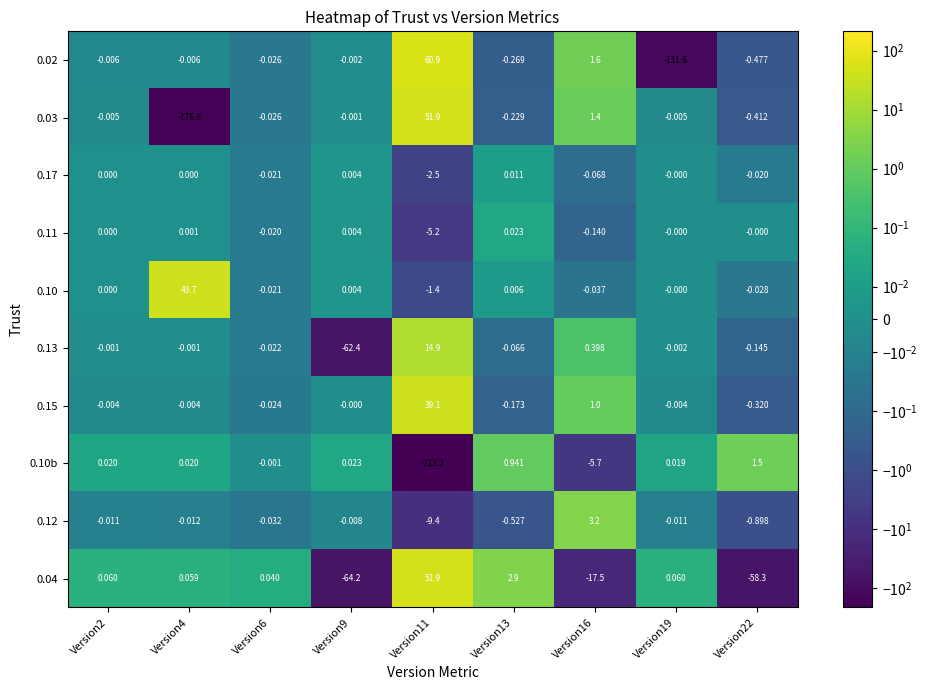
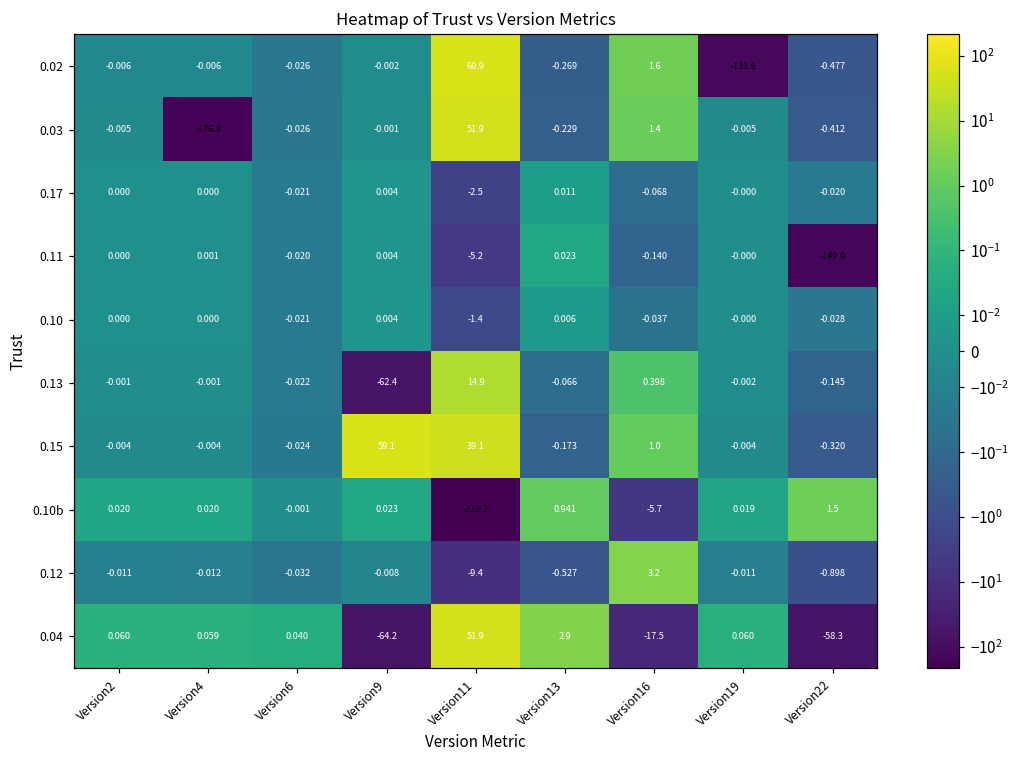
  {
    "0.02": {
      "Version2": -0.006,
      "Version4": -0.006,
      "Version6": -0.026,
      "Version9": -0.002,
      "Version11": 60.9,
      "Version13": -0.269,
      "Version16": 1.6,
      "Version19": -131.6,
      "Version22": -0.477
    },
    "0.03": {
      "Version2": -0.005,
      "Version4": -176.8,
      "Version6": -0.026,
      "Version9": -0.001,
      "Version11": 51.9,
      "Version13": -0.229,
      "Version16": 1.4,
      "Version19": -0.005,
      "Version22": -0.412
    },
    "0.17": {
      "Version2": 0.000,
      "Version4": 0.000,
      "Version6": -0.021,
      "Version9": 0.004,
      "Version11": -2.5,
      "Version13": 0.011,
      "Version16": -0.068,
      "Version19": -0.000,
      "Version22": -0.020
    },
    "0.11": {
      "Version2": 0.000,
      "Version4": 0.001,
      "Version6": -0.020,
      "Version9": 0.004,
      "Version11": -5.2,
      "Version13": 0.023,
      "Version16": -0.140,
      "Version19": -0.000,
-     "Version22": -0.000
+     "Version22": -149.0
    },
    "0.10": {
      "Version2": 0.000,
-     "Version4": 43.7,
+     "Version4": 0.000,
      "Version6": -0.021,
      "Version9": 0.004,
      "Version11": -1.4,
      "Version13": 0.006,
      "Version16": -0.037,
      "Version19": -0.000,
      "Version22": -0.028
    },
    "0.13": {
      "Version2": -0.001,
      "Version4": -0.001,
      "Version6": -0.022,
      "Version9": -62.4,
      "Version11": 14.9,
      "Version13": -0.066,
      "Version16": 0.398,
      "Version19": -0.002,
      "Version22": -0.145
    },
    "0.15": {
      "Version2": -0.004,
      "Version4": -0.004,
      "Version6": -0.024,
-     "Version9": -0.000,
+     "Version9": 59.1,
      "Version11": 39.1,
      "Version13": -0.173,
      "Version16": 1.0,
      "Version19": -0.004,
      "Version22": -0.320
    },
    "0.10b": {
      "Version2": 0.020,
      "Version4": 0.020,
      "Version6": -0.001,
      "Version9": 0.023,
      "Version11": -213.2,
      "Version13": 0.941,
      "Version16": -5.7,
      "Version19": 0.019,
      "Version22": 1.5
    },
    "0.12": {
      "Version2": -0.011,
      "Version4": -0.012,
      "Version6": -0.032,
      "Version9": -0.008,
      "Version11": -9.4,
      "Version13": -0.527,
      "Version16": 3.2,
      "Version19": -0.011,
      "Version22": -0.898
    },
    "0.04": {
      "Version2": 0.060,
      "Version4": 0.059,
      "Version6": 0.040,
      "Version9": -64.2,
      "Version11": 51.9,
      "Version13": 2.9,
      "Version16": -17.5,
      "Version19": 0.060,
      "Version22": -58.3
    }
  }
